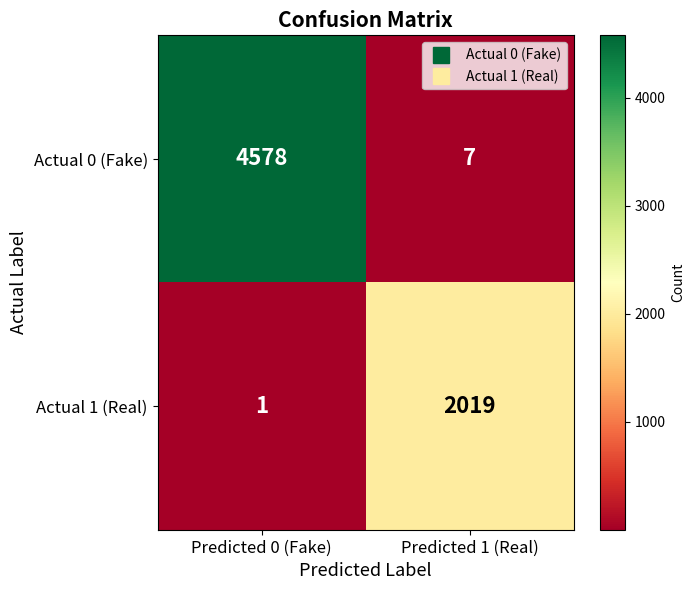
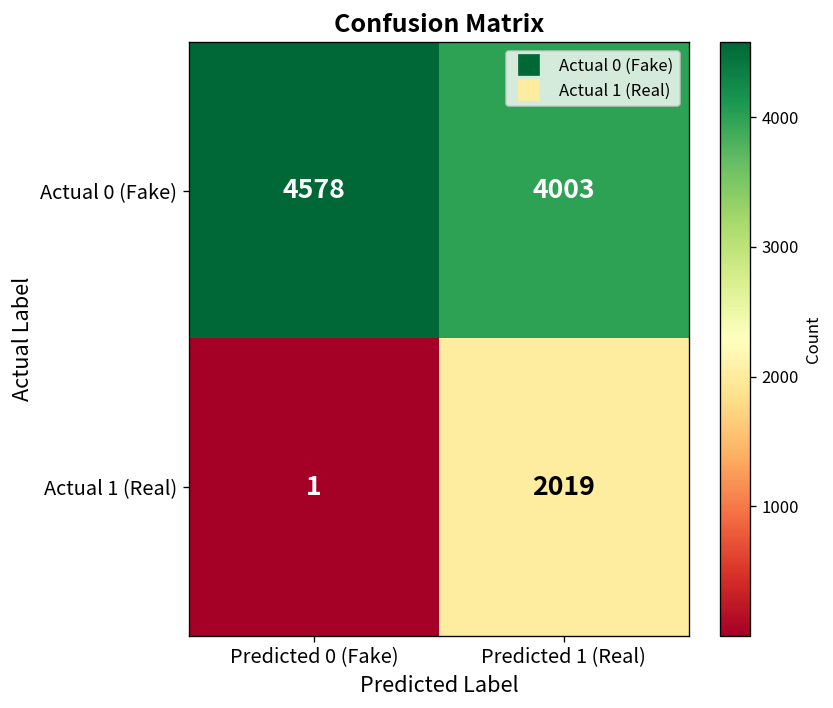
  {
    "Actual 0 (Fake)": {
      "Predicted 0 (Fake)": 4578,
-     "Predicted 1 (Real)": 7
+     "Predicted 1 (Real)": 4003
    },
    "Actual 1 (Real)": {
      "Predicted 0 (Fake)": 1,
      "Predicted 1 (Real)": 2019
    }
  }
